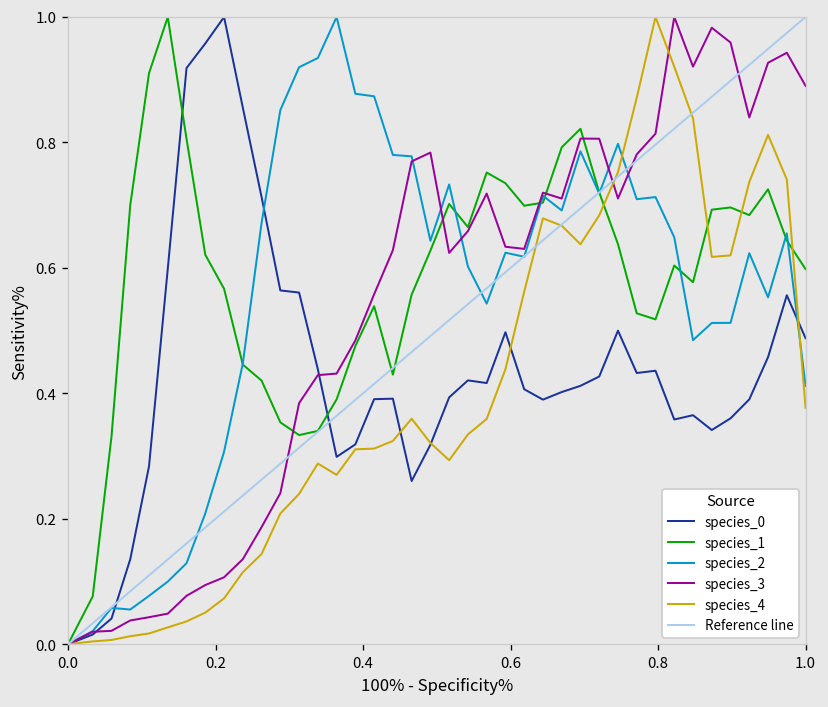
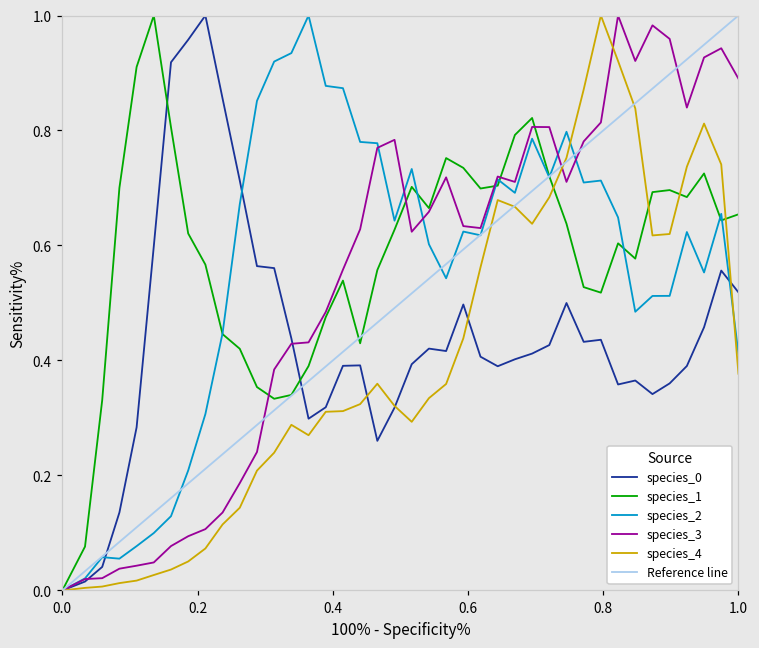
  {
    "species_0": {
-     "1.0": 0.49
+     "1.0": 0.52
    },
    "species_1": {
-     "1.0": 0.60
+     "1.0": 0.65
    },
    "species_2": {
      "1.0": 0.41
    },
    "species_3": {
      "1.0": 0.89
    },
    "species_4": {
      "1.0": 0.38
    },
    "Reference line": {
      "1.0": 1.00
    }
  }
